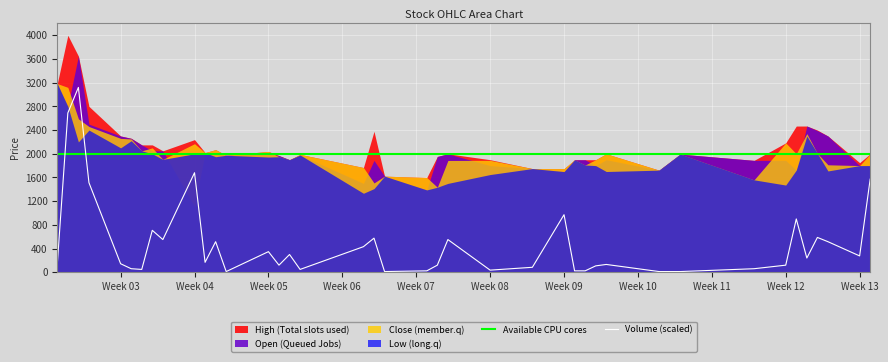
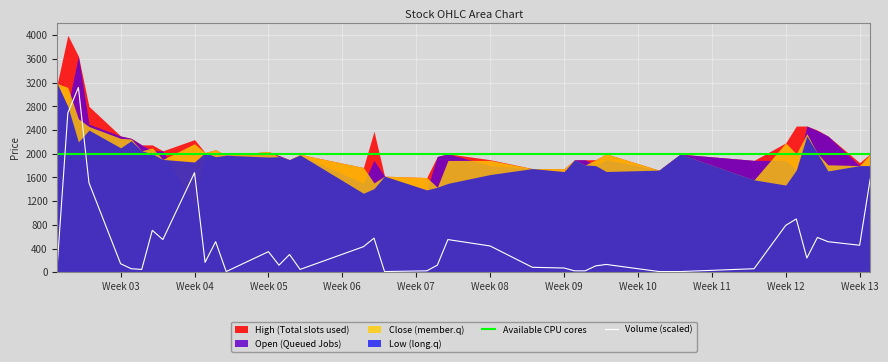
  {
    "High (Total slots used)": {
      "Week 04": 2200,
      "Week 13": 1900
    },
    "Volume (scaled)": {
      "Week 03": 100,
      "Week 04": 1700,
      "Week 05": 300,
-     "Week 08": 0,
-     "Week 09": 1000,
-     "Week 12": 100,
-     "Week 13": 300
+     "Week 08": 400,
+     "Week 09": 100,
+     "Week 12": 800,
+     "Week 13": 500
    },
    "Open (Queued Jobs)": {
      "Week 04": 1100,
      "Week 08": 1800,
      "Week 12": 1900
    },
    "Close (member.q)": {
      "Week 04": 2200
    },
    "Low (long.q)": {
      "Week 03": 2100,
-     "Week 04": 2000,
+     "Week 04": 1900,
      "Week 05": 1900,
      "Week 08": 1600,
      "Week 12": 1500
    }
  }
